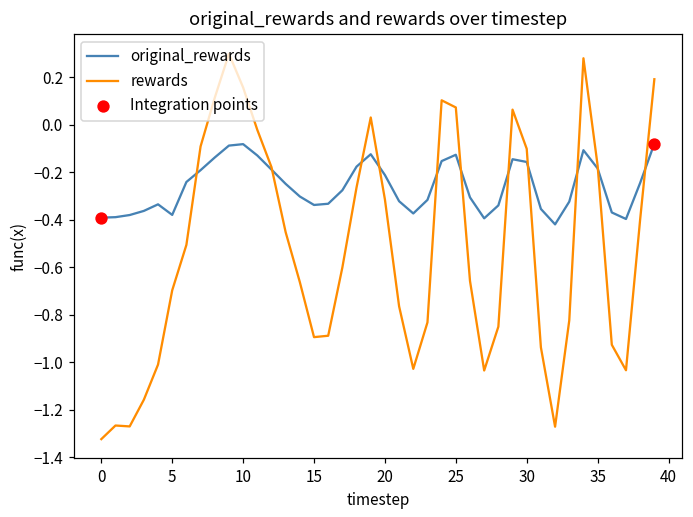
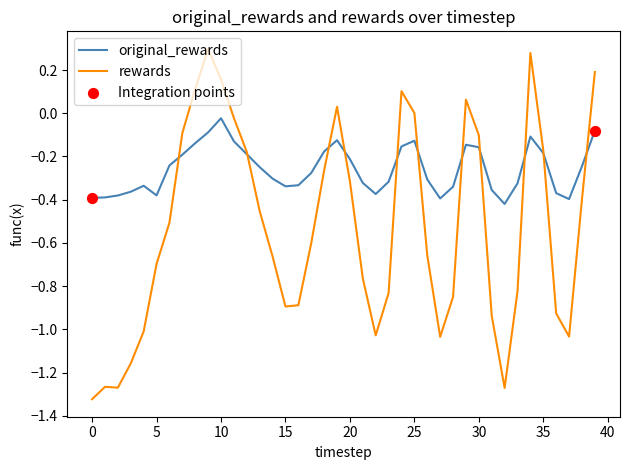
  {
    "original_rewards": {
      "5": -0.38,
-     "10": -0.08,
+     "10": -0.02,
      "15": -0.34,
      "20": -0.21,
      "25": -0.13,
      "30": -0.16,
      "35": -0.18
    },
    "rewards": {
      "0": -1.32,
      "5": -0.70,
      "15": -0.89,
      "20": -0.32,
-     "25": 0.07,
+     "25": 0.00,
      "30": -0.10,
      "35": -0.17
    }
  }
